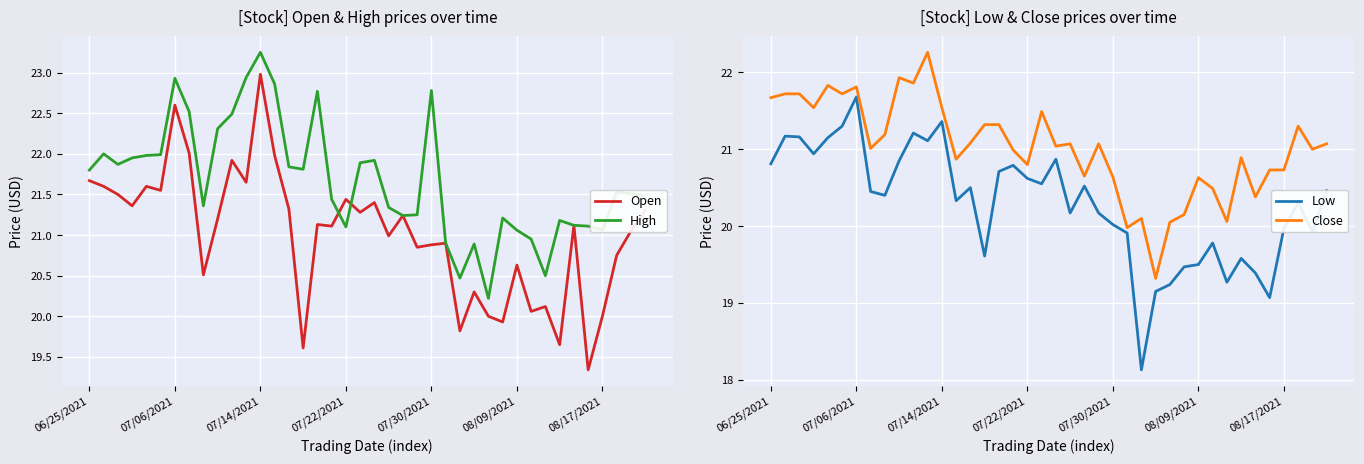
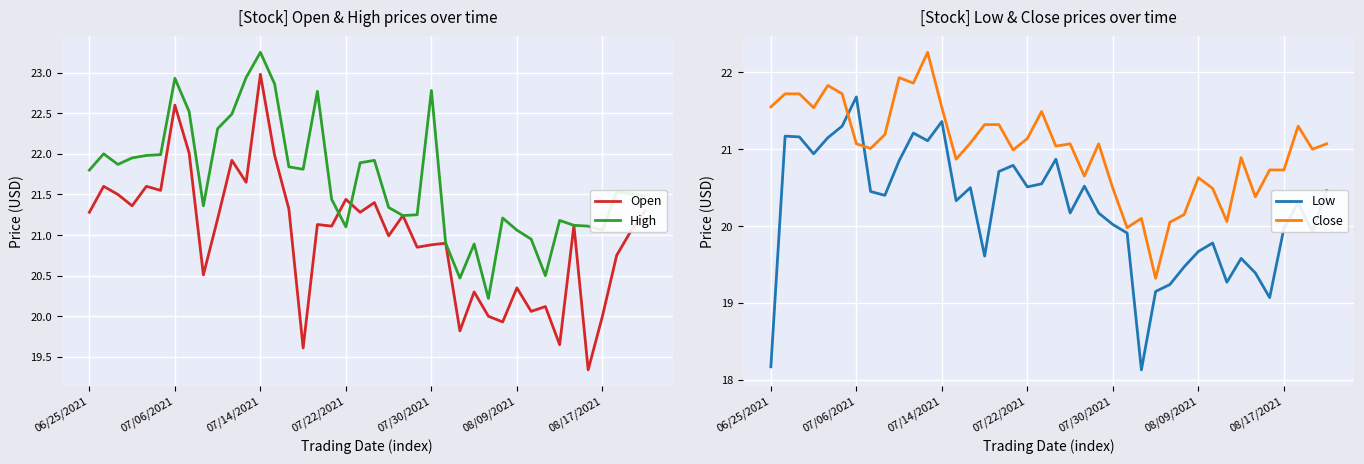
  {
    "[Stock] Open & High prices over time": {
      "Open": {
-       "06/25/2021": 21.7,
+       "06/25/2021": 21.3,
        "07/06/2021": 22.6,
        "07/14/2021": 23.0,
        "07/22/2021": 21.4,
        "07/30/2021": 20.9,
-       "08/09/2021": 20.6,
+       "08/09/2021": 20.4,
        "08/17/2021": 20.0
      },
      "High": {
        "06/25/2021": 21.8,
        "07/06/2021": 22.9,
        "07/14/2021": 23.3,
        "07/22/2021": 21.1,
        "07/30/2021": 22.8,
        "08/09/2021": 21.1
      }
    },
    "[Stock] Low & Close prices over time": {
      "Low": {
-       "06/25/2021": 20.8,
+       "06/25/2021": 18.2,
        "07/06/2021": 21.7,
        "07/14/2021": 21.4,
-       "07/22/2021": 20.6,
+       "07/22/2021": 20.5,
        "07/30/2021": 20.0,
-       "08/09/2021": 19.5
+       "08/09/2021": 19.7
      },
      "Close": {
-       "06/25/2021": 21.7,
-       "07/06/2021": 21.8,
+       "06/25/2021": 21.6,
+       "07/06/2021": 21.1,
        "07/14/2021": 21.5,
-       "07/22/2021": 20.8,
-       "07/30/2021": 20.6,
+       "07/22/2021": 21.1,
+       "07/30/2021": 20.5,
        "08/09/2021": 20.6,
        "08/17/2021": 20.7
      }
    }
  }
